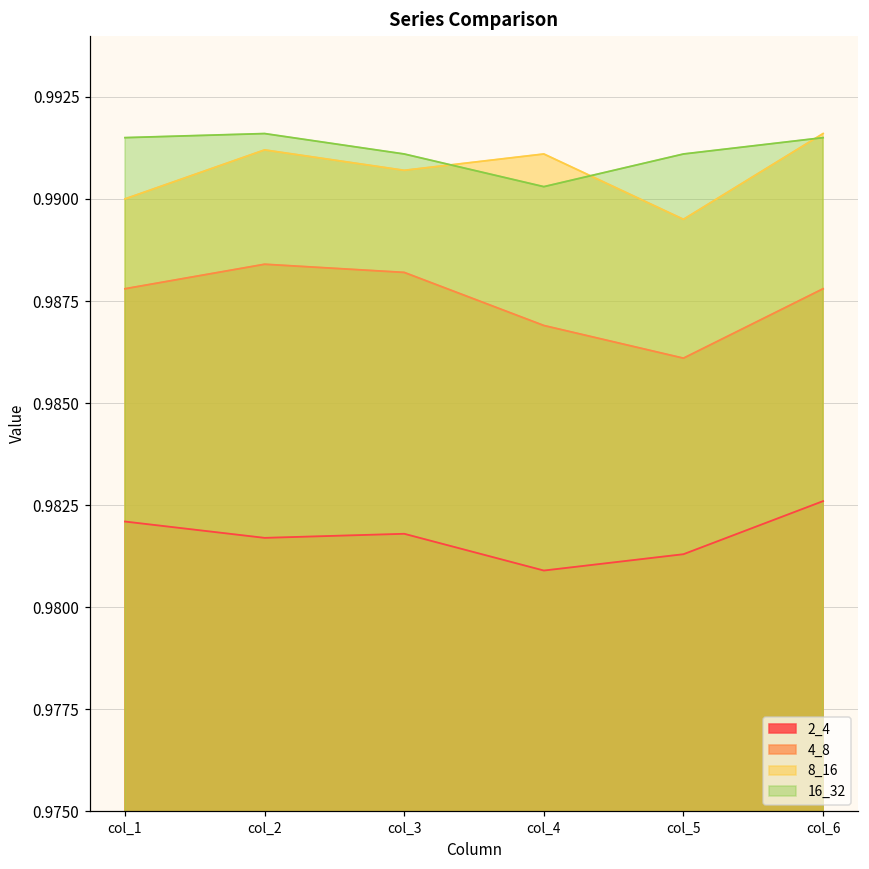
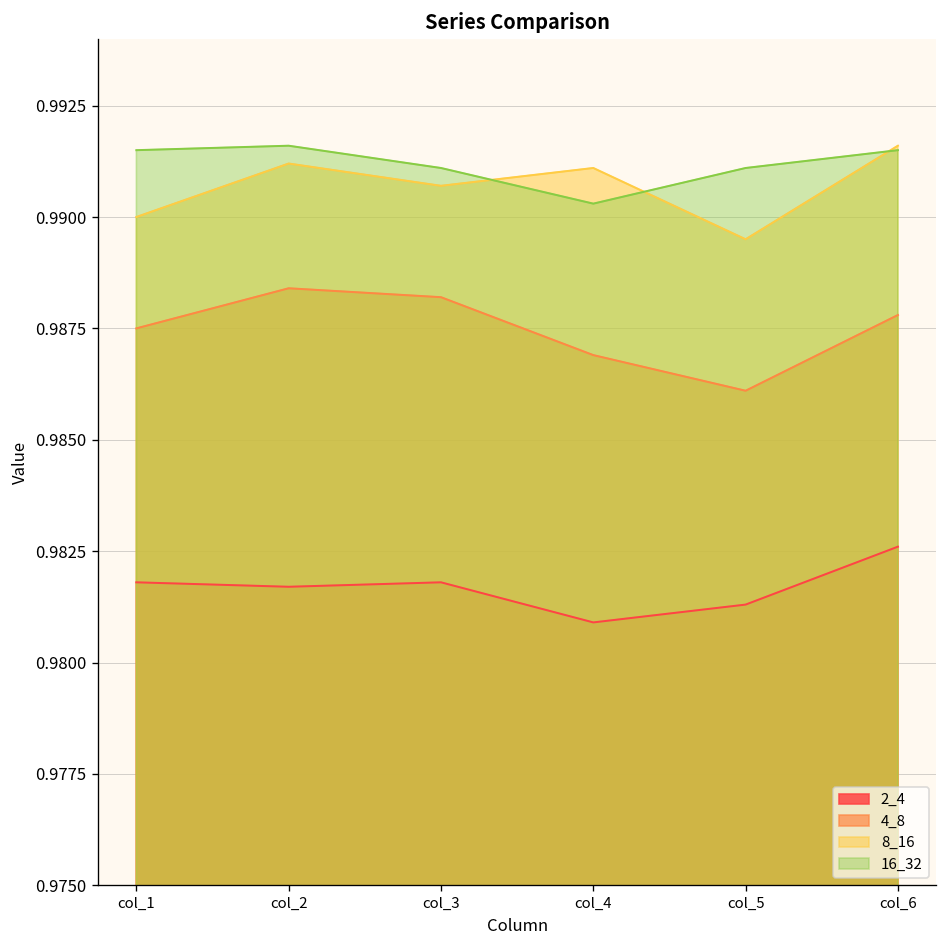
  {
    "2_4": {
-     "col_1": 0.9821,
+     "col_1": 0.9818,
      "col_2": 0.9817,
      "col_3": 0.9818,
      "col_4": 0.9809,
      "col_5": 0.9813,
      "col_6": 0.9826
    },
    "4_8": {
-     "col_1": 0.9878,
+     "col_1": 0.9875,
      "col_2": 0.9884,
      "col_3": 0.9882,
      "col_4": 0.9869,
      "col_5": 0.9861,
      "col_6": 0.9878
    },
    "8_16": {
      "col_1": 0.9900,
      "col_2": 0.9912,
      "col_3": 0.9907,
      "col_4": 0.9911,
      "col_5": 0.9895,
      "col_6": 0.9916
    },
    "16_32": {
      "col_1": 0.9915,
      "col_2": 0.9916,
      "col_3": 0.9911,
      "col_4": 0.9903,
      "col_5": 0.9911,
      "col_6": 0.9915
    }
  }
